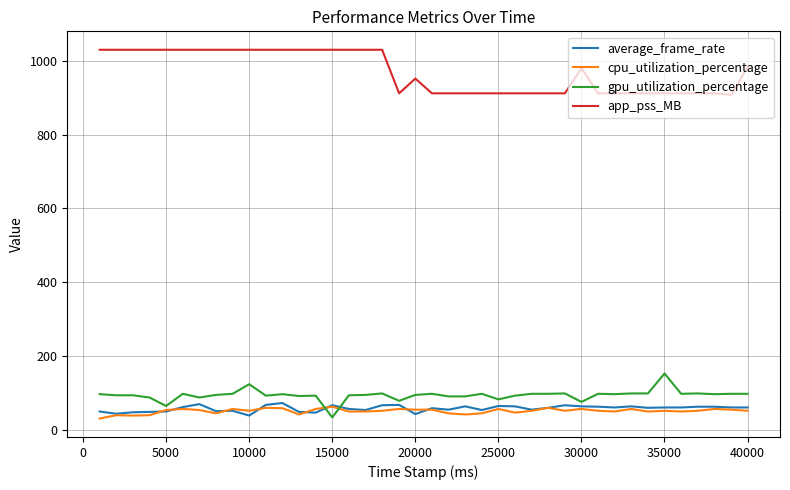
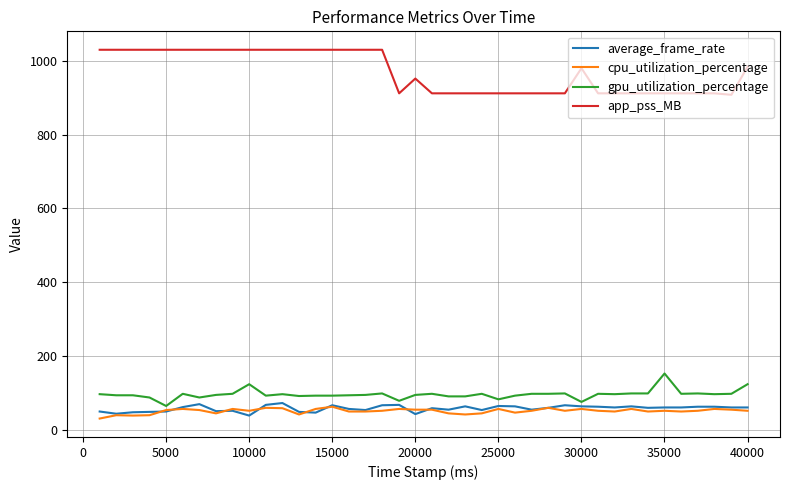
  {
    "average_frame_rate": {
      "10000": 40,
      "20000": 40,
      "25000": 70,
      "35000": 60,
      "40000": 60
    },
    "cpu_utilization_percentage": {
      "10000": 50,
      "20000": 60,
      "25000": 60,
      "35000": 50,
      "40000": 50
    },
    "gpu_utilization_percentage": {
      "5000": 70,
      "10000": 120,
-     "15000": 30,
+     "15000": 90,
      "20000": 100,
      "25000": 80,
      "30000": 80,
      "35000": 150,
-     "40000": 100
+     "40000": 120
    },
    "app_pss_MB": {
      "5000": 1030,
      "10000": 1030,
      "15000": 1030,
      "20000": 950,
      "25000": 910
    }
  }
